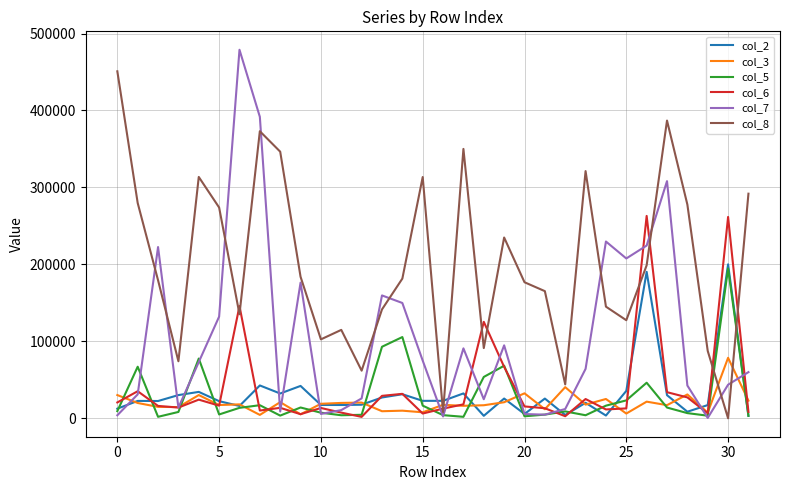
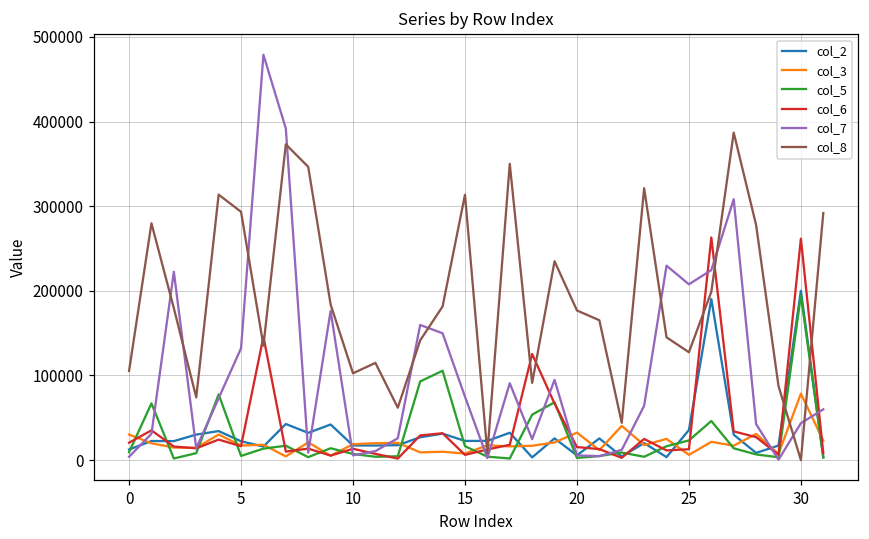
  {
    "col_2": {
      "5": 20000,
      "15": 20000,
      "25": 40000,
      "30": 200000
    },
    "col_3": {
      "0": 30000,
      "20": 30000,
      "25": 10000,
      "30": 80000
    },
    "col_5": {
      "5": 0,
      "15": 20000,
      "25": 20000,
      "30": 190000
    },
    "col_6": {
      "0": 20000,
      "10": 10000,
      "20": 20000,
      "25": 10000,
      "30": 260000
    },
    "col_7": {
      "0": 0,
      "5": 130000,
      "15": 70000,
      "25": 210000,
      "30": 40000
    },
    "col_8": {
-     "0": 450000,
-     "5": 270000,
+     "0": 110000,
+     "5": 290000,
      "10": 100000,
      "15": 310000,
      "20": 180000,
      "25": 130000,
      "30": 0
    }
  }
